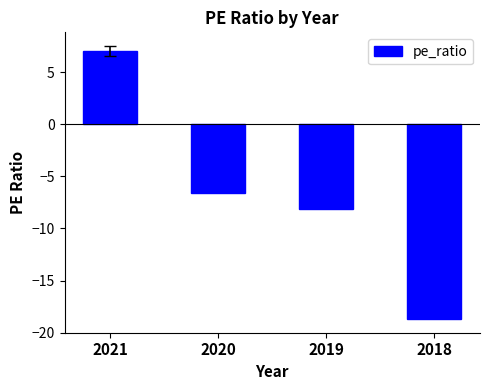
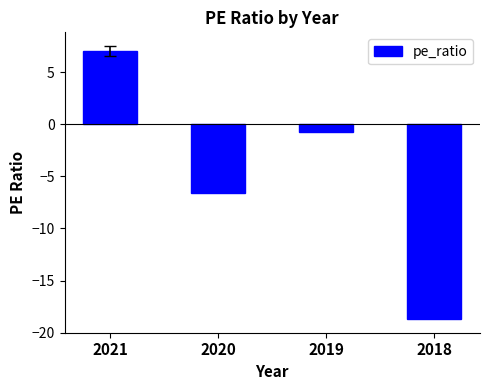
  {
    "pe_ratio": {
      "2021": 7.0,
      "2020": -6.6,
-     "2019": -8.2,
+     "2019": -0.8,
      "2018": -18.7
    }
  }
